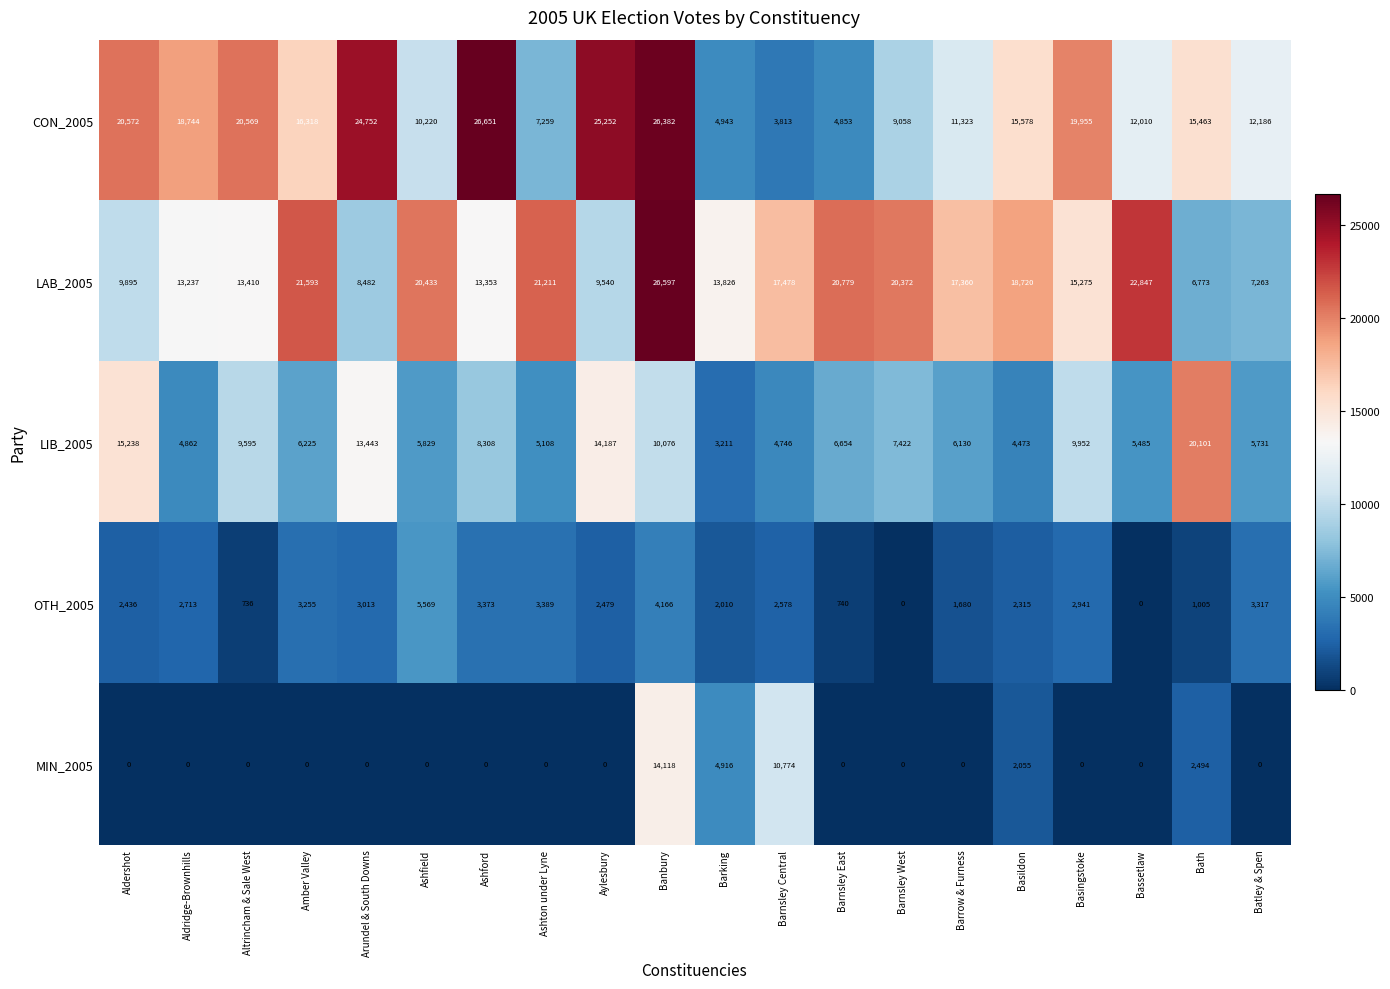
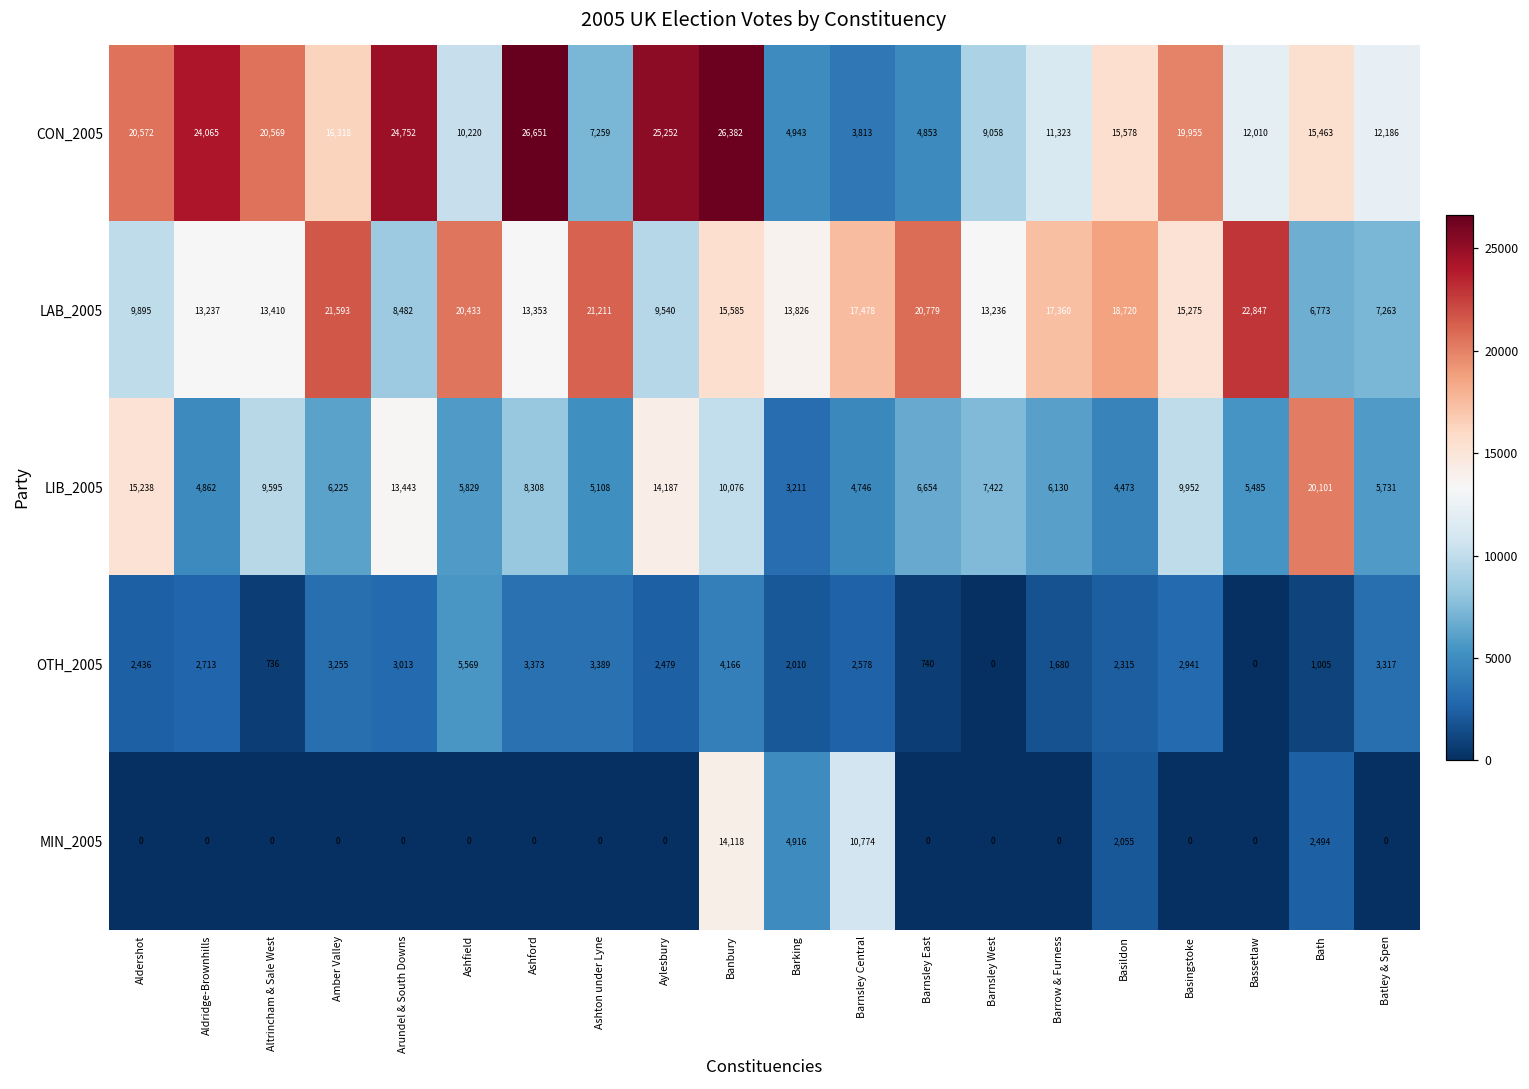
  {
    "CON_2005": {
      "Aldershot": "20,572",
-     "Aldridge-Brownhills": "18,744",
+     "Aldridge-Brownhills": "24,065",
      "Altrincham & Sale West": "20,569",
      "Amber Valley": "16,318",
      "Arundel & South Downs": "24,752",
      "Ashfield": "10,220",
      "Ashford": "26,651",
      "Ashton under Lyne": "7,259",
      "Aylesbury": "25,252",
      "Banbury": "26,382",
      "Barking": "4,943",
      "Barnsley Central": "3,813",
      "Barnsley East": "4,853",
      "Barnsley West": "9,058",
      "Barrow & Furness": "11,323",
      "Basildon": "15,578",
      "Basingstoke": "19,955",
      "Bassetlaw": "12,010",
      "Bath": "15,463",
      "Batley & Spen": "12,186"
    },
    "LAB_2005": {
      "Aldershot": "9,895",
      "Aldridge-Brownhills": "13,237",
      "Altrincham & Sale West": "13,410",
      "Amber Valley": "21,593",
      "Arundel & South Downs": "8,482",
      "Ashfield": "20,433",
      "Ashford": "13,353",
      "Ashton under Lyne": "21,211",
      "Aylesbury": "9,540",
-     "Banbury": "26,597",
+     "Banbury": "15,585",
      "Barking": "13,826",
      "Barnsley Central": "17,478",
      "Barnsley East": "20,779",
-     "Barnsley West": "20,372",
+     "Barnsley West": "13,236",
      "Barrow & Furness": "17,360",
      "Basildon": "18,720",
      "Basingstoke": "15,275",
      "Bassetlaw": "22,847",
      "Bath": "6,773",
      "Batley & Spen": "7,263"
    },
    "LIB_2005": {
      "Aldershot": "15,238",
      "Aldridge-Brownhills": "4,862",
      "Altrincham & Sale West": "9,595",
      "Amber Valley": "6,225",
      "Arundel & South Downs": "13,443",
      "Ashfield": "5,829",
      "Ashford": "8,308",
      "Ashton under Lyne": "5,108",
      "Aylesbury": "14,187",
      "Banbury": "10,076",
      "Barking": "3,211",
      "Barnsley Central": "4,746",
      "Barnsley East": "6,654",
      "Barnsley West": "7,422",
      "Barrow & Furness": "6,130",
      "Basildon": "4,473",
      "Basingstoke": "9,952",
      "Bassetlaw": "5,485",
      "Bath": "20,101",
      "Batley & Spen": "5,731"
    },
    "OTH_2005": {
      "Aldershot": "2,436",
      "Aldridge-Brownhills": "2,713",
      "Altrincham & Sale West": "736",
      "Amber Valley": "3,255",
      "Arundel & South Downs": "3,013",
      "Ashfield": "5,569",
      "Ashford": "3,373",
      "Ashton under Lyne": "3,389",
      "Aylesbury": "2,479",
      "Banbury": "4,166",
      "Barking": "2,010",
      "Barnsley Central": "2,578",
      "Barnsley East": "740",
      "Barnsley West": "0",
      "Barrow & Furness": "1,680",
      "Basildon": "2,315",
      "Basingstoke": "2,941",
      "Bassetlaw": "0",
      "Bath": "1,005",
      "Batley & Spen": "3,317"
    },
    "MIN_2005": {
      "Aldershot": "0",
      "Aldridge-Brownhills": "0",
      "Altrincham & Sale West": "0",
      "Amber Valley": "0",
      "Arundel & South Downs": "0",
      "Ashfield": "0",
      "Ashford": "0",
      "Ashton under Lyne": "0",
      "Aylesbury": "0",
      "Banbury": "14,118",
      "Barking": "4,916",
      "Barnsley Central": "10,774",
      "Barnsley East": "0",
      "Barnsley West": "0",
      "Barrow & Furness": "0",
      "Basildon": "2,055",
      "Basingstoke": "0",
      "Bassetlaw": "0",
      "Bath": "2,494",
      "Batley & Spen": "0"
    }
  }
